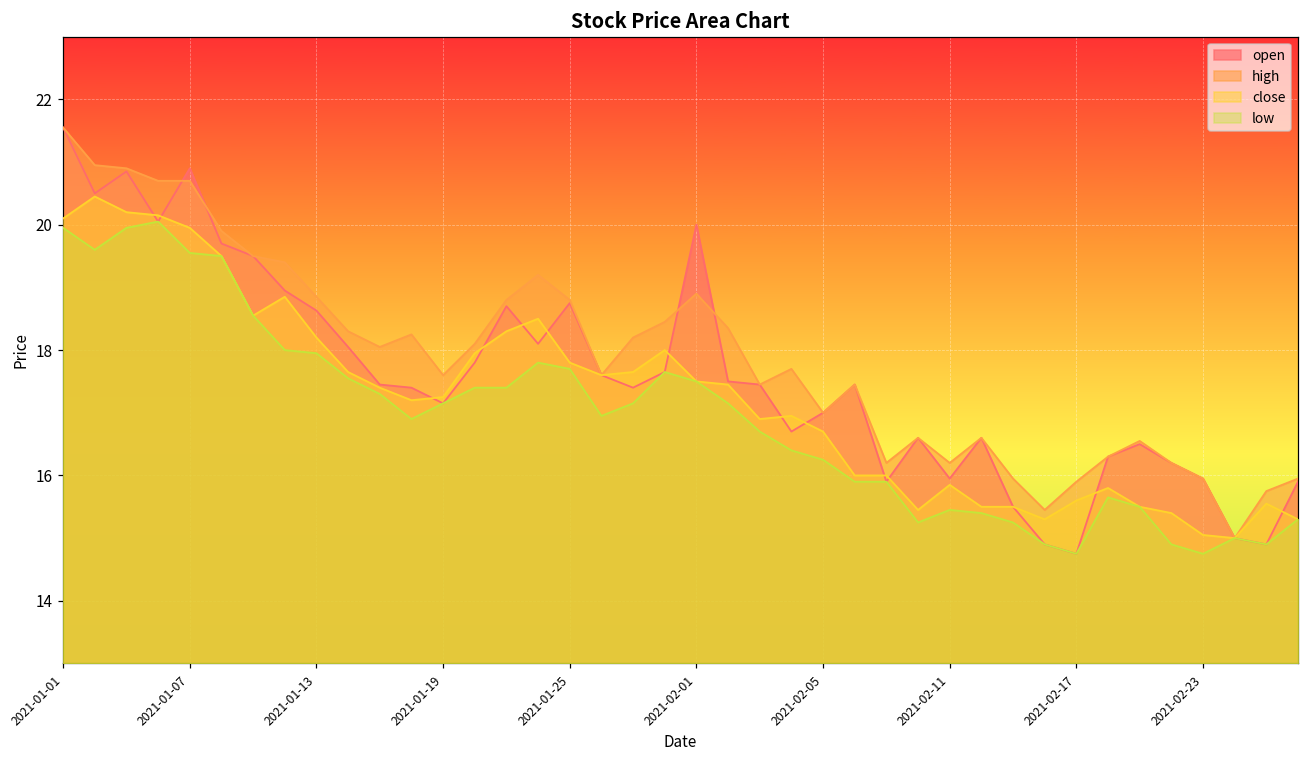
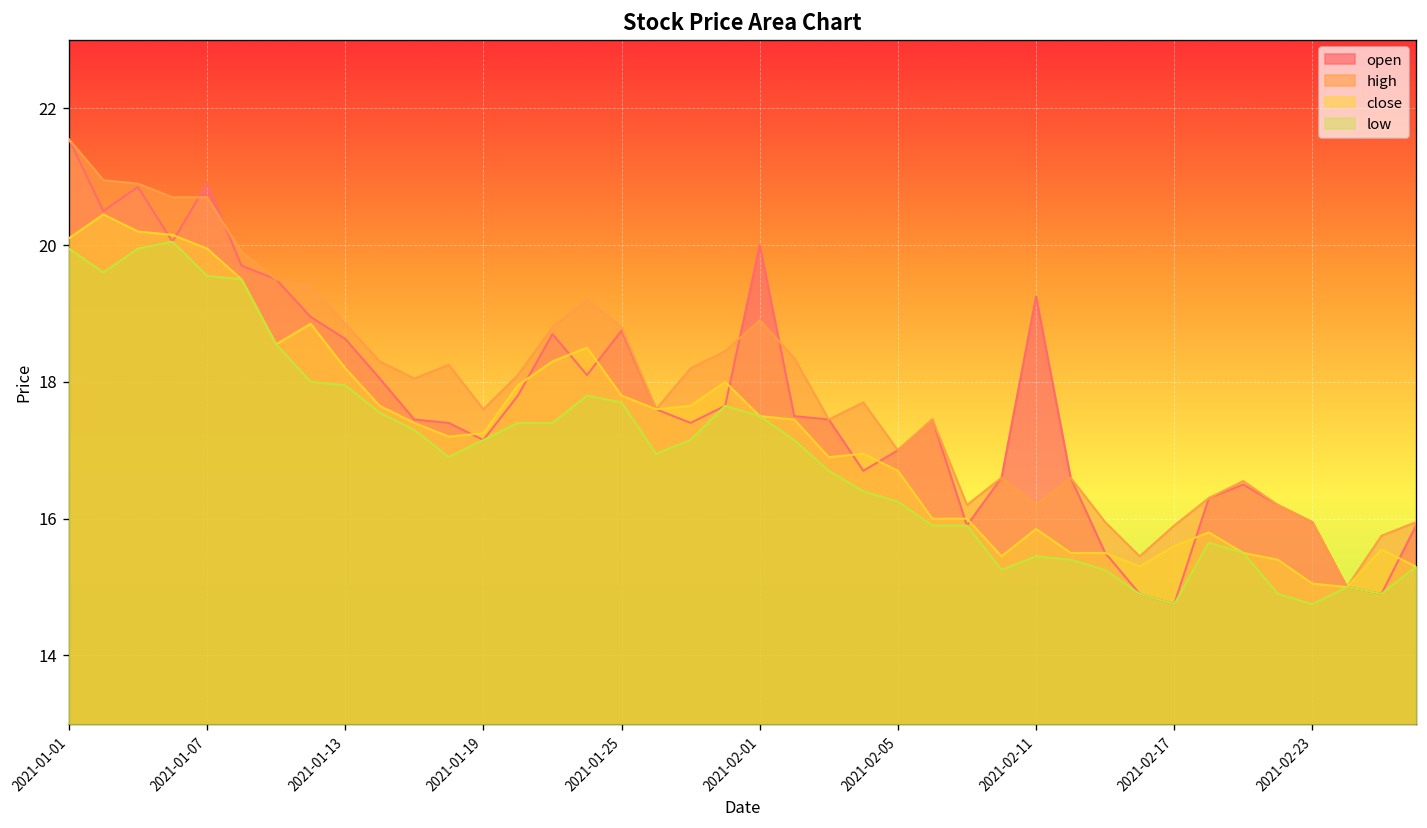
  {
    "open": {
      "2021-01-07": 20.9,
      "2021-01-13": 18.6,
      "2021-01-25": 18.8,
      "2021-02-01": 20.0,
-     "2021-02-11": 16.0
+     "2021-02-11": 19.3
    }
  }
